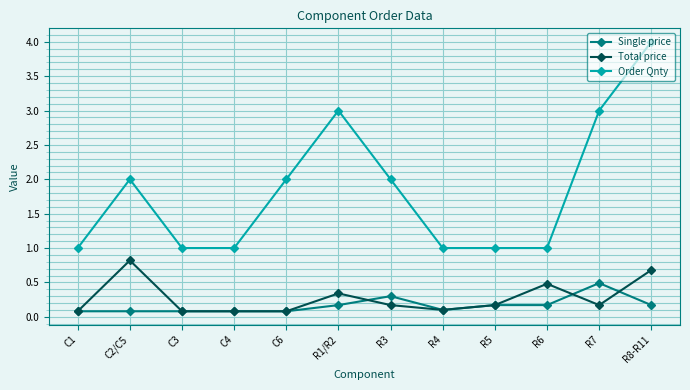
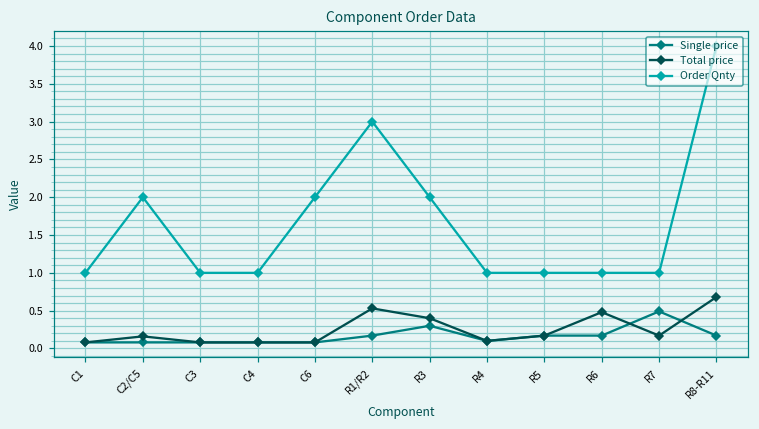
  {
    "Single price": {
      "C2/C5": 0.1,
      "R1/R2": 0.2,
      "R3": 0.3,
      "R6": 0.2,
      "R7": 0.5,
      "R8-R11": 0.2
    },
    "Total price": {
-     "C2/C5": 0.8,
-     "R1/R2": 0.3,
-     "R3": 0.2,
+     "C2/C5": 0.2,
+     "R1/R2": 0.5,
+     "R3": 0.4,
      "R6": 0.5,
      "R7": 0.2,
      "R8-R11": 0.7
    },
    "Order Qnty": {
      "C1": 1,
      "C2/C5": 2,
      "C3": 1,
      "C4": 1,
      "C6": 2,
      "R1/R2": 3,
      "R3": 2,
      "R4": 1,
      "R5": 1,
      "R6": 1,
-     "R7": 3
+     "R7": 1
    }
  }
